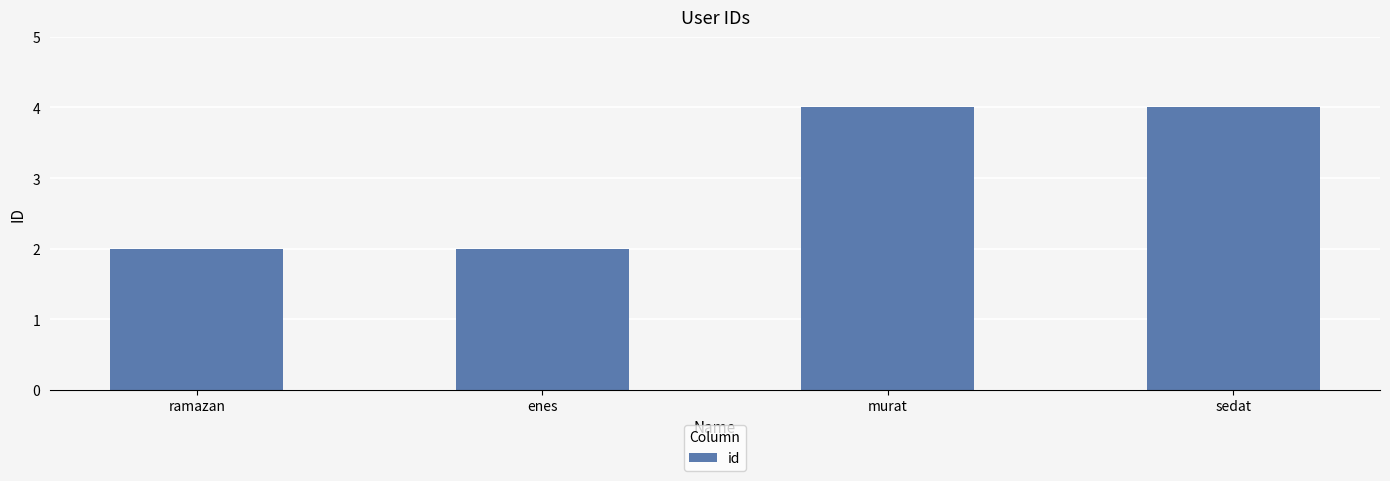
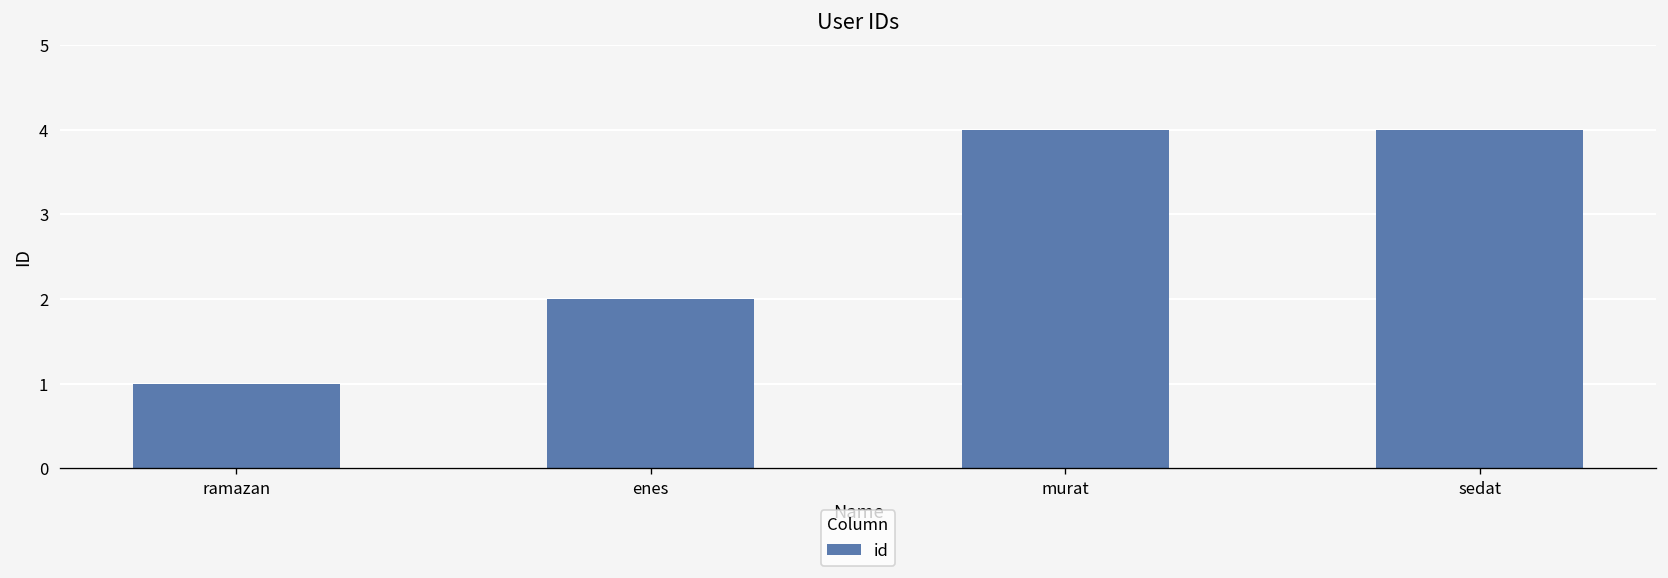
  {
-   "ramazan": 2,
+   "ramazan": 1,
    "enes": 2,
    "murat": 4,
    "sedat": 4
  }
